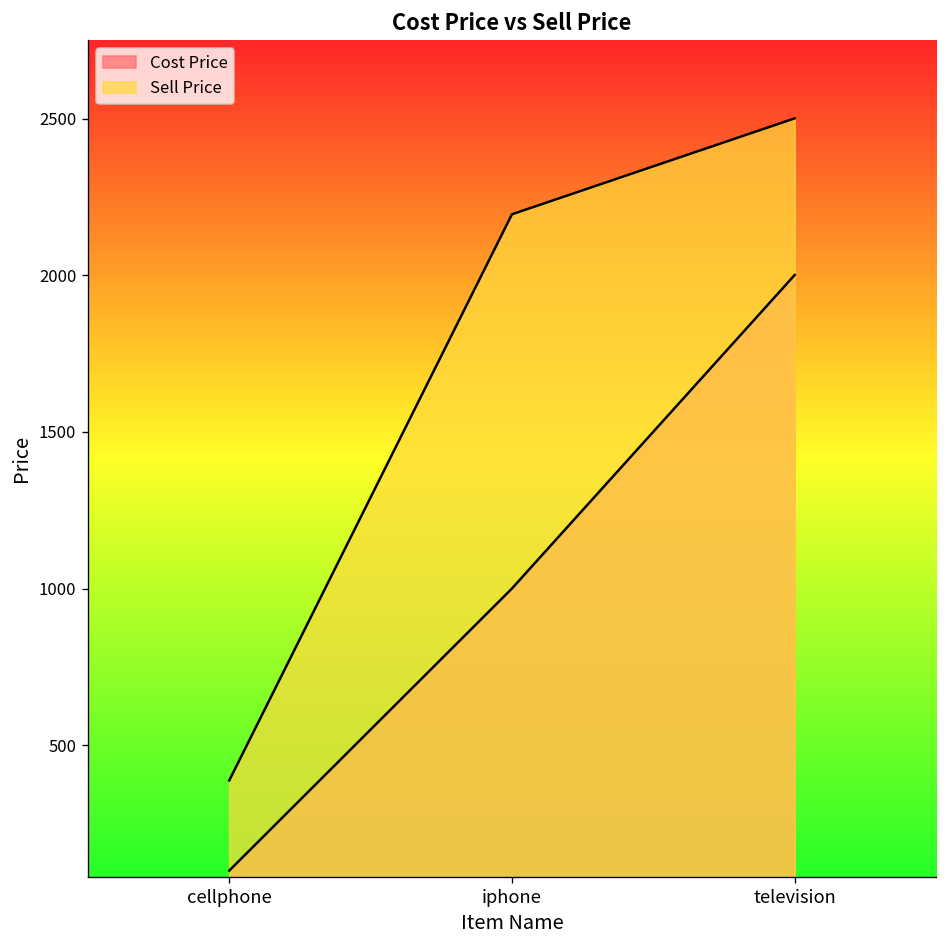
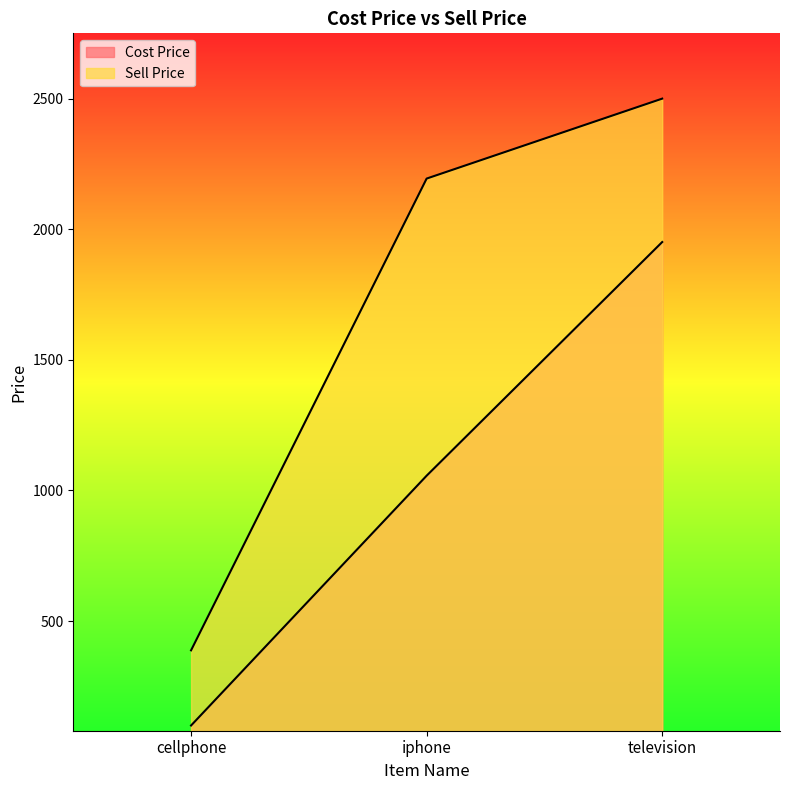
  {
    "Cost Price": {
      "cellphone": 100,
-     "iphone": 1000,
-     "television": 2000
+     "iphone": 1060,
+     "television": 1950
    },
    "Sell Price": {
      "cellphone": 390,
      "iphone": 2190,
      "television": 2500
    }
  }
